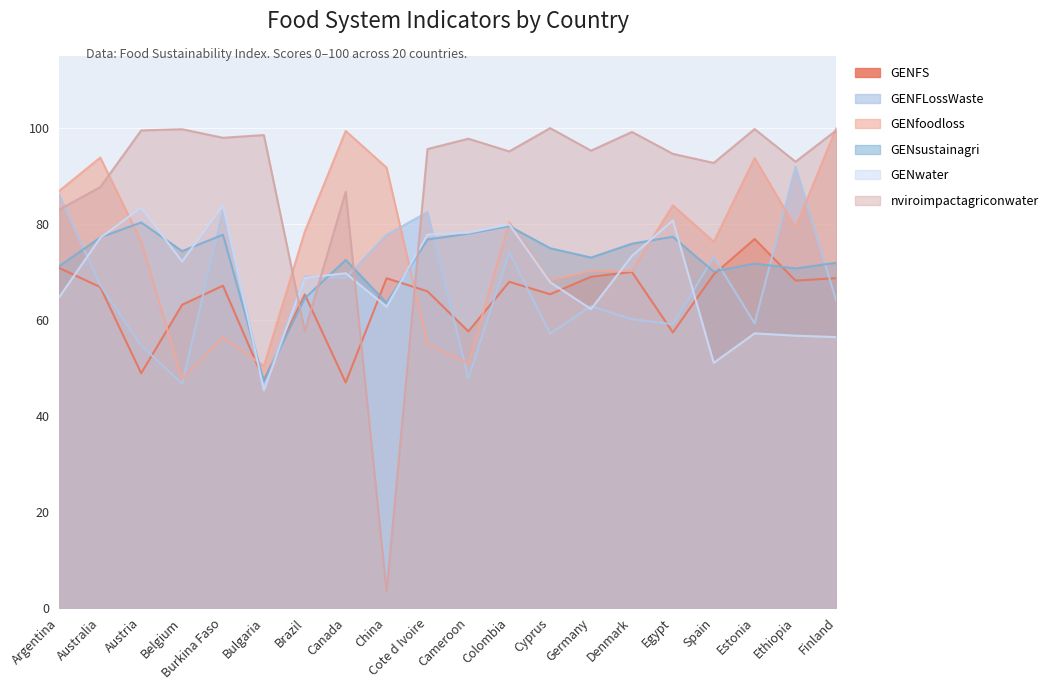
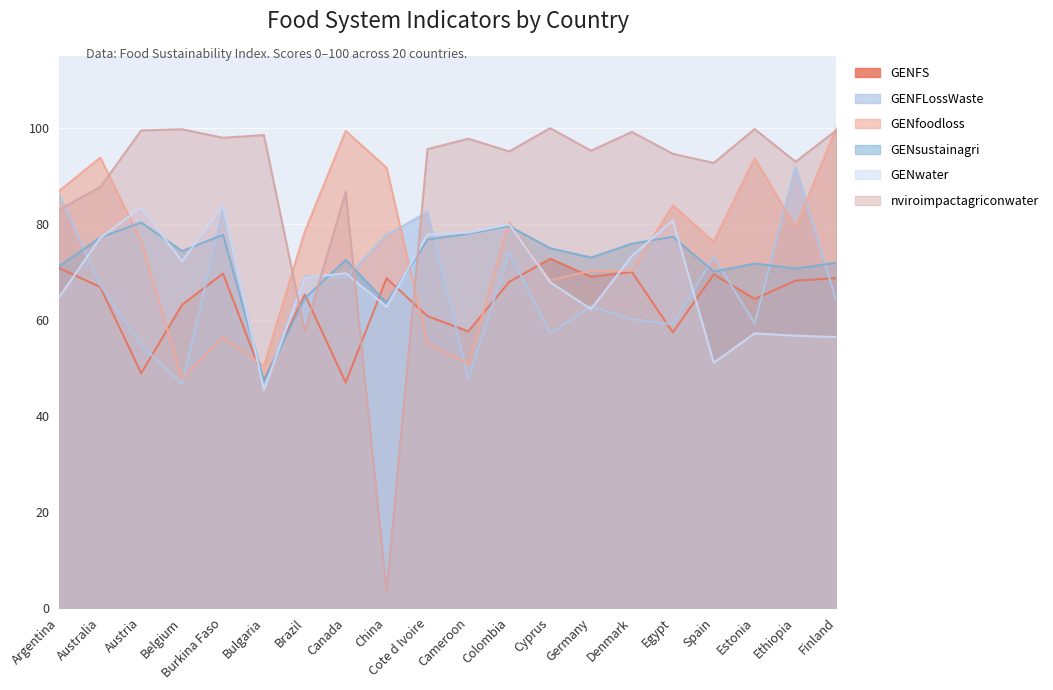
  {
    "GENFS": {
      "Austria": 49,
      "Belgium": 63,
-     "Burkina Faso": 67,
+     "Burkina Faso": 70,
      "Brazil": 65,
      "Canada": 47,
      "China": 69,
-     "Cote d Ivoire": 66,
+     "Cote d Ivoire": 61,
      "Cameroon": 58,
      "Colombia": 68,
-     "Cyprus": 65,
+     "Cyprus": 73,
      "Germany": 69,
      "Egypt": 57,
      "Spain": 69,
-     "Estonia": 77,
+     "Estonia": 64,
      "Ethiopia": 68,
      "Finland": 69
    }
  }
